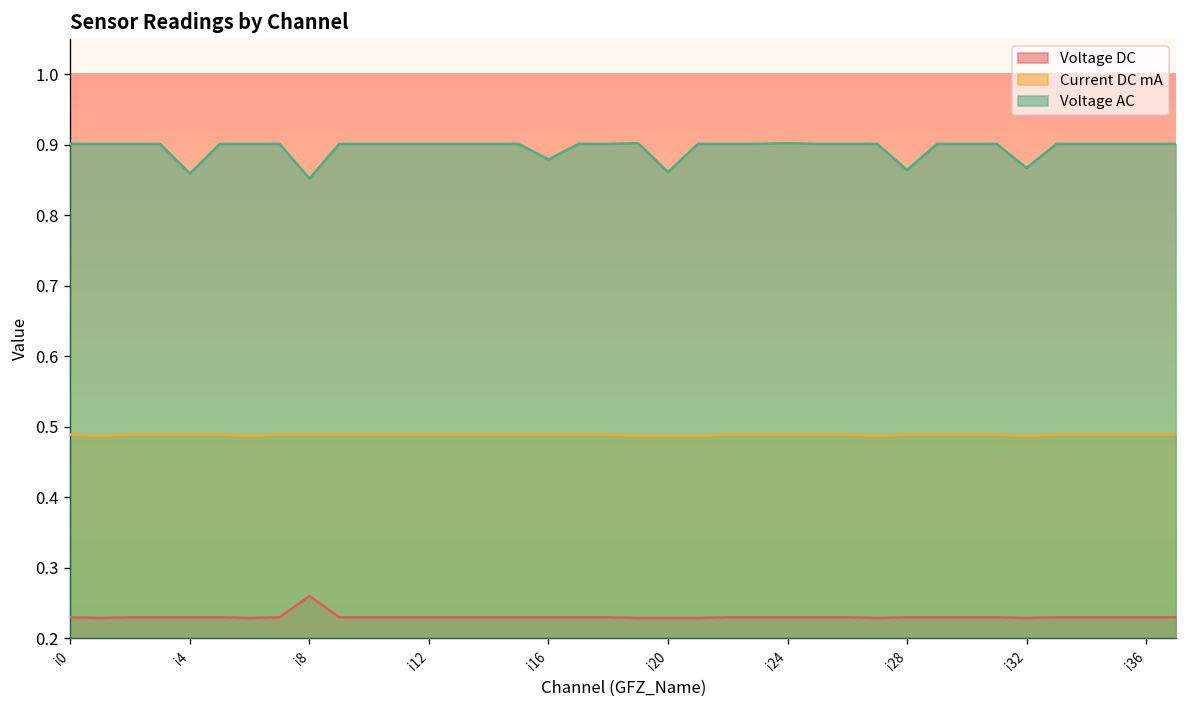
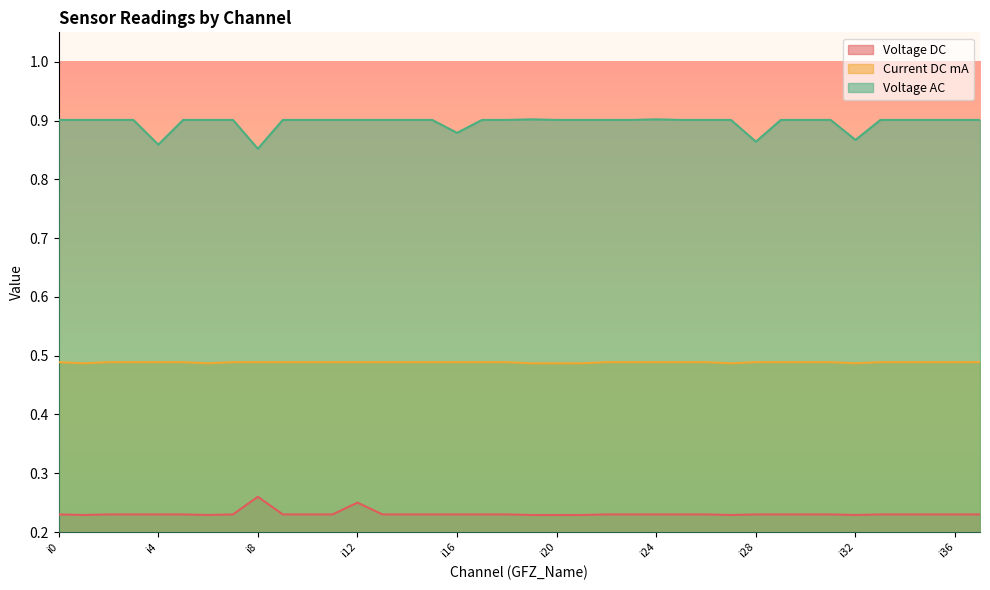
  {
    "Voltage DC": {
      "i0": 0.23,
      "i4": 0.23,
      "i8": 0.26,
-     "i12": 0.23,
+     "i12": 0.25,
      "i16": 0.23,
      "i20": 0.23,
      "i24": 0.23,
      "i28": 0.23,
      "i32": 0.23,
      "i36": 0.23
    },
    "Current DC mA": {
      "i0": 0.49,
      "i4": 0.49,
      "i8": 0.49,
      "i12": 0.49,
      "i16": 0.49,
      "i20": 0.49,
      "i24": 0.49,
      "i28": 0.49,
      "i32": 0.49,
      "i36": 0.49
    },
    "Voltage AC": {
      "i0": 0.90,
      "i4": 0.86,
      "i8": 0.85,
      "i12": 0.90,
      "i16": 0.88,
-     "i20": 0.86,
+     "i20": 0.90,
      "i24": 0.90,
      "i28": 0.86,
      "i32": 0.87,
      "i36": 0.90
    }
  }
